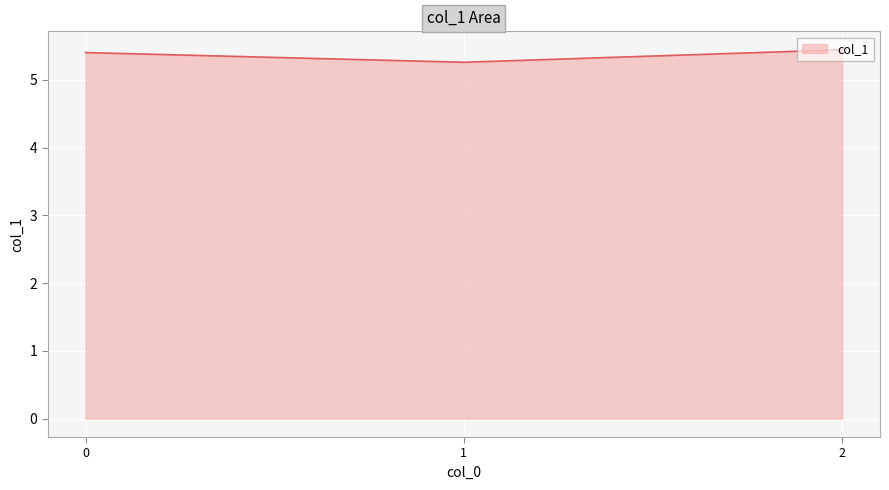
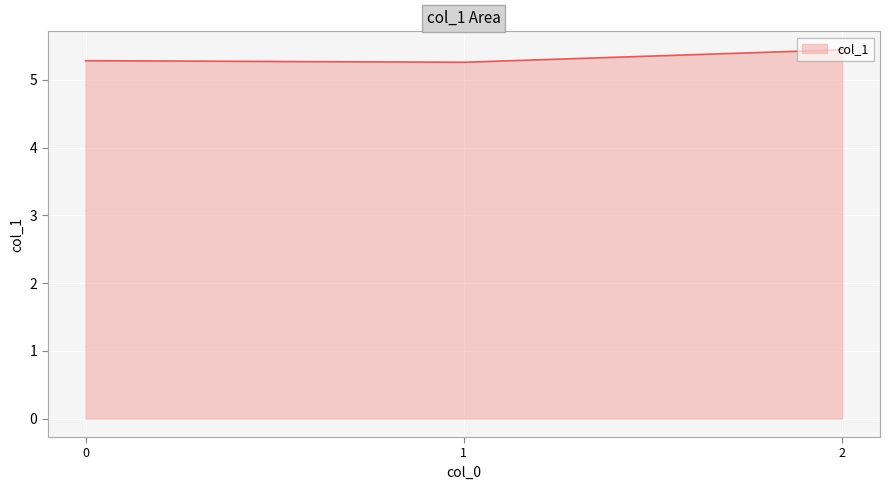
  {
-   "0": 5.4,
+   "0": 5.3,
    "1": 5.3
  }
